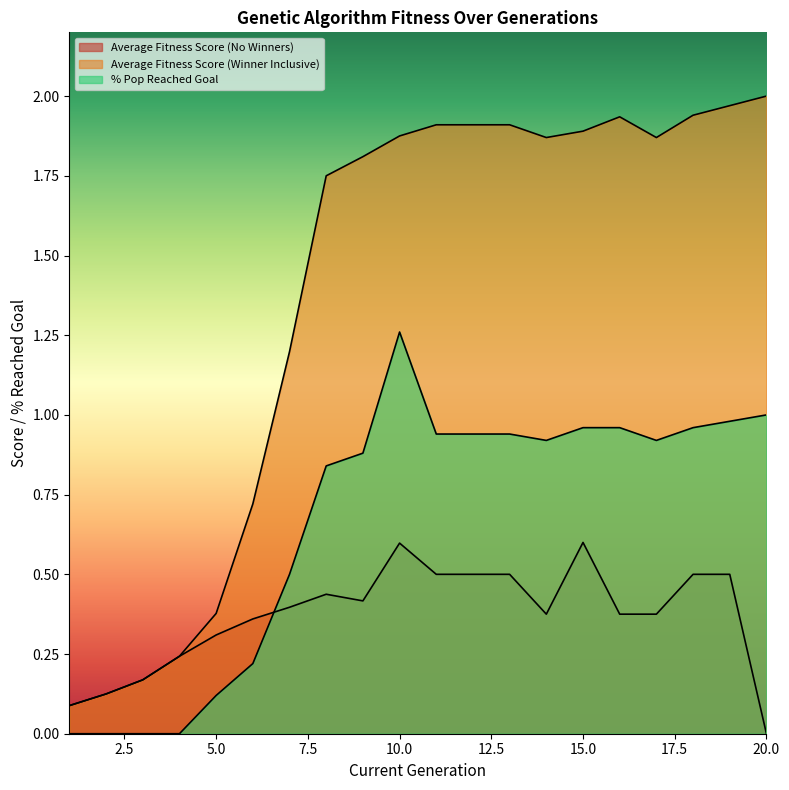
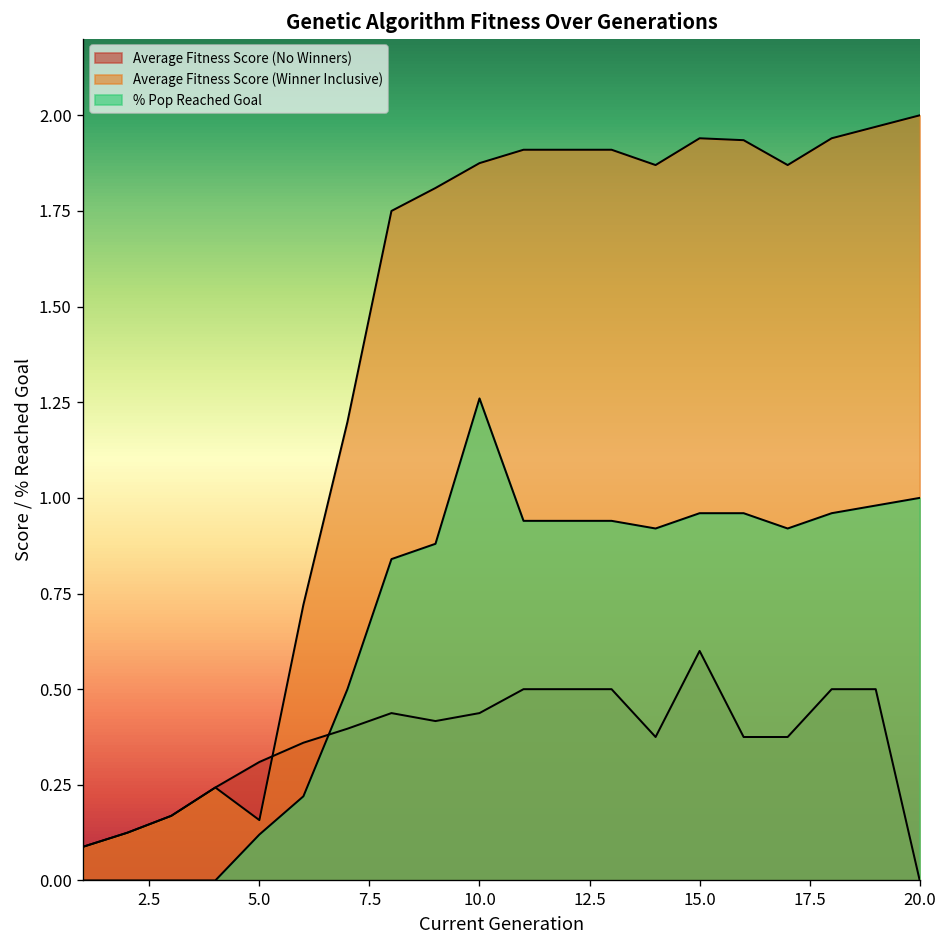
  {
    "Average Fitness Score (No Winners)": {
      "5.0": 0.31,
-     "10.0": 0.60,
+     "10.0": 0.44,
      "15.0": 0.60,
      "20.0": 0.00
    },
    "Average Fitness Score (Winner Inclusive)": {
-     "5.0": 0.38,
+     "5.0": 0.16,
      "10.0": 1.88,
-     "15.0": 1.89,
+     "15.0": 1.94,
      "20.0": 2.00
    },
    "% Pop Reached Goal": {
      "5.0": 0.12,
      "10.0": 1.26,
      "15.0": 0.96,
      "20.0": 1.00
    }
  }
